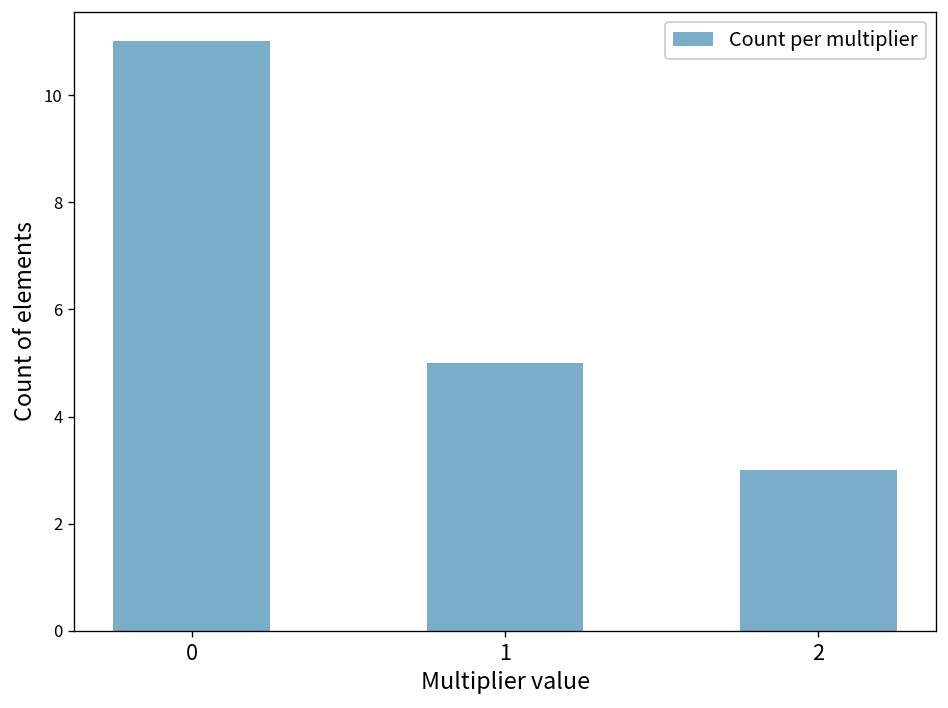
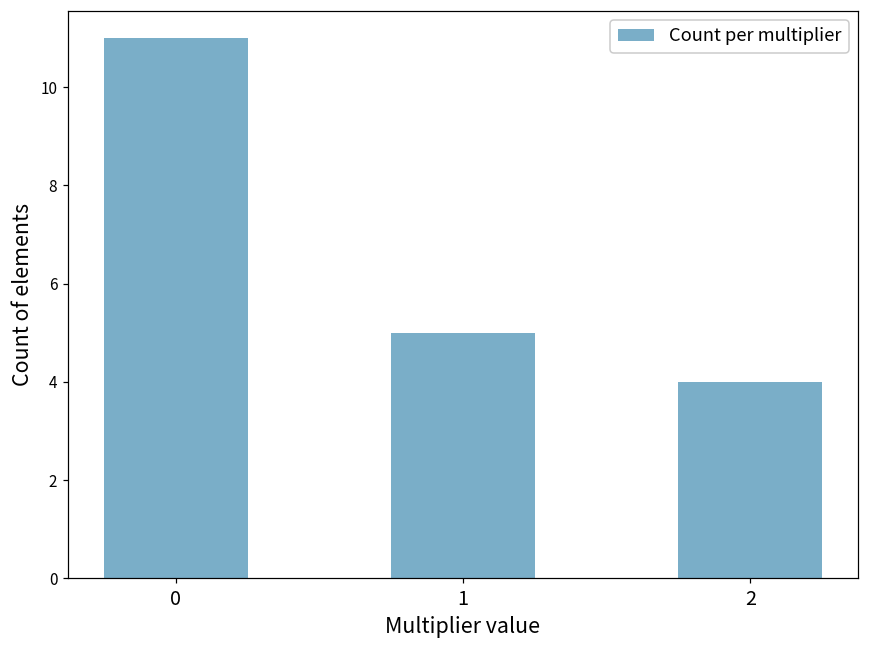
  {
    "0": 11,
    "1": 5,
-   "2": 3
+   "2": 4
  }
